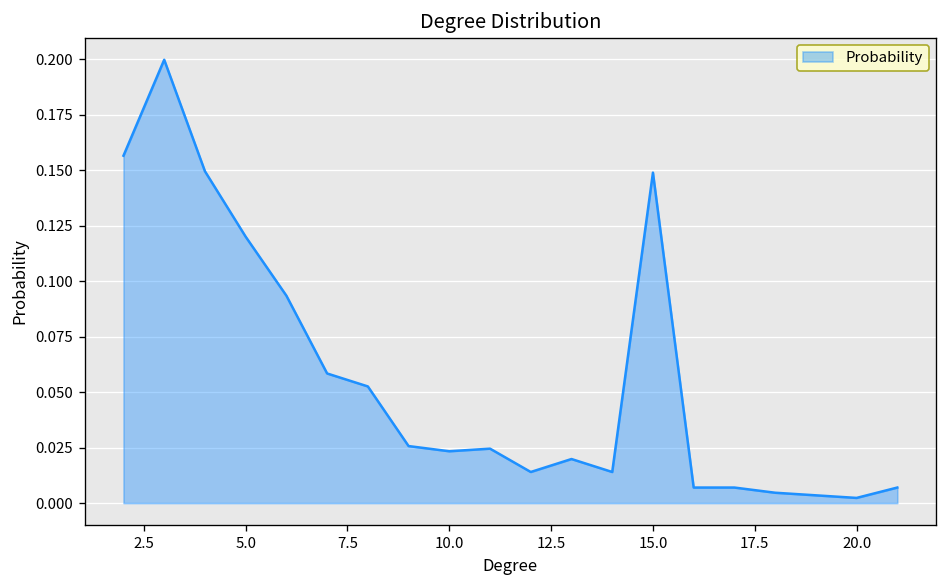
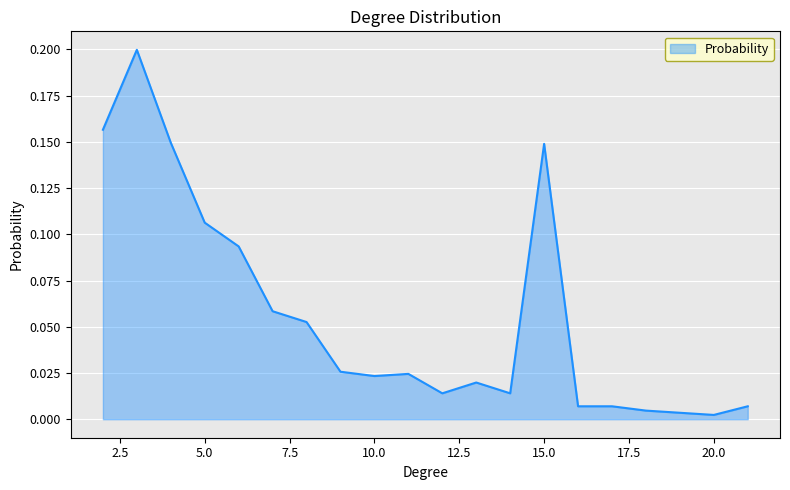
  {
-   "5.0": 0.120,
+   "5.0": 0.106,
    "10.0": 0.023,
    "15.0": 0.149,
    "20.0": 0.002
  }
